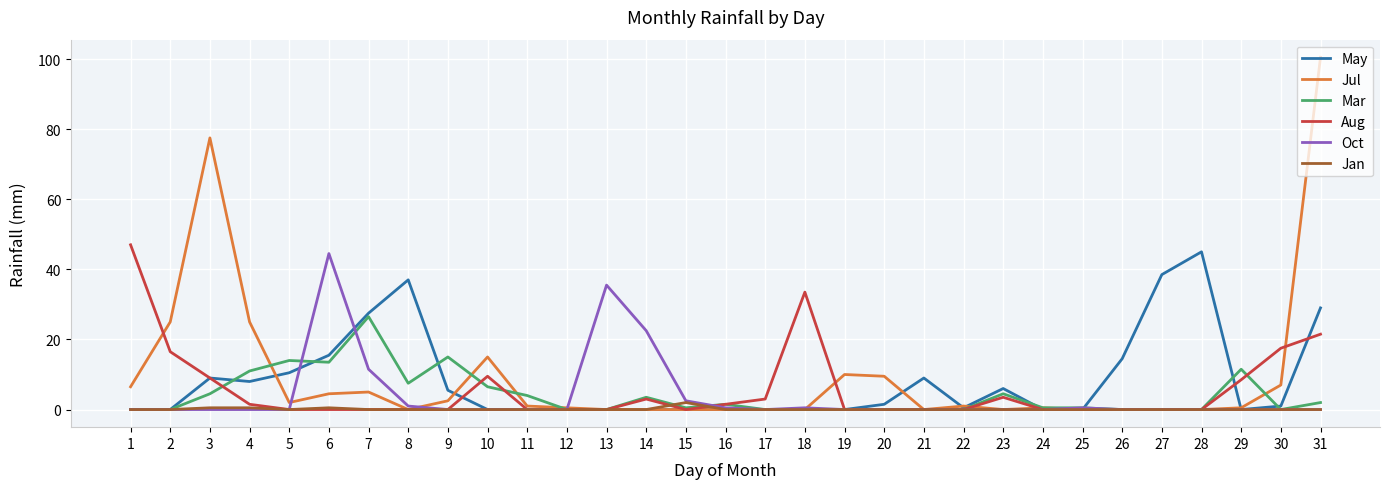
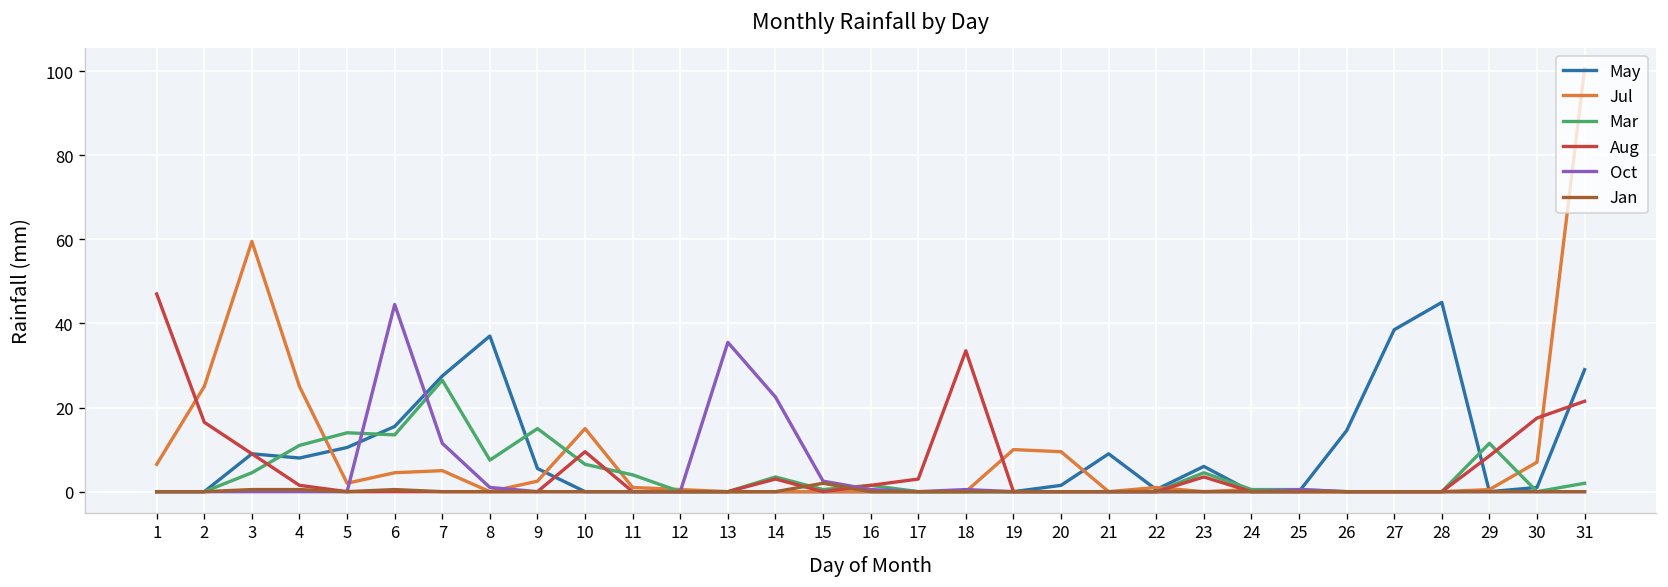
  {
    "May": {
      "4": 8,
      "5": 11,
      "6": 16,
      "7": 28,
      "8": 37,
      "9": 6,
      "20": 2,
      "21": 9,
      "23": 6,
      "26": 15,
      "27": 39,
      "28": 45,
      "30": 1,
      "31": 29
    },
    "Jul": {
      "1": 7,
      "2": 25,
-     "3": 78,
+     "3": 60,
      "4": 25,
      "5": 2,
      "6": 5,
      "7": 5,
      "9": 3,
      "10": 15,
      "11": 1,
      "19": 10,
      "20": 10,
      "30": 7
    },
    "Mar": {
      "3": 5,
      "4": 11,
      "5": 14,
      "6": 14,
      "7": 27,
      "8": 8,
      "9": 15,
      "10": 7,
      "11": 4,
      "23": 5,
      "29": 12,
      "31": 2
    },
    "Oct": {
      "6": 45,
      "7": 12,
      "8": 1,
      "13": 36,
      "14": 23
    }
  }
